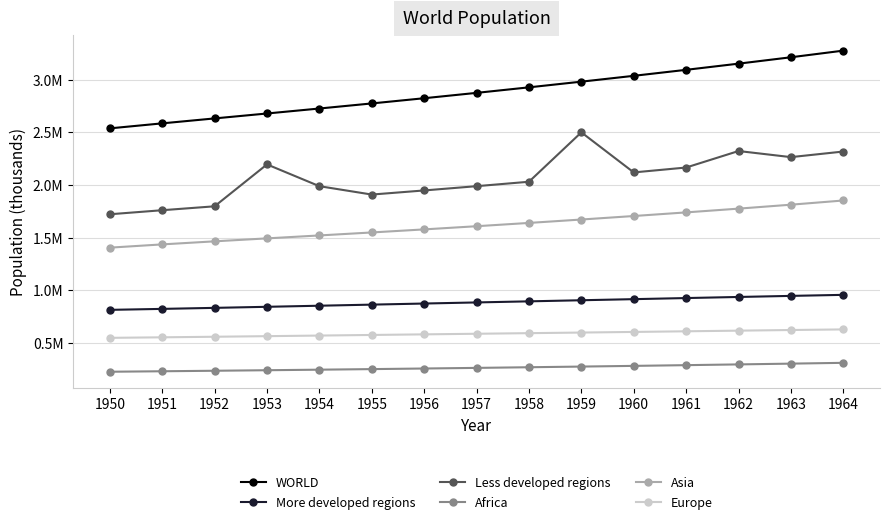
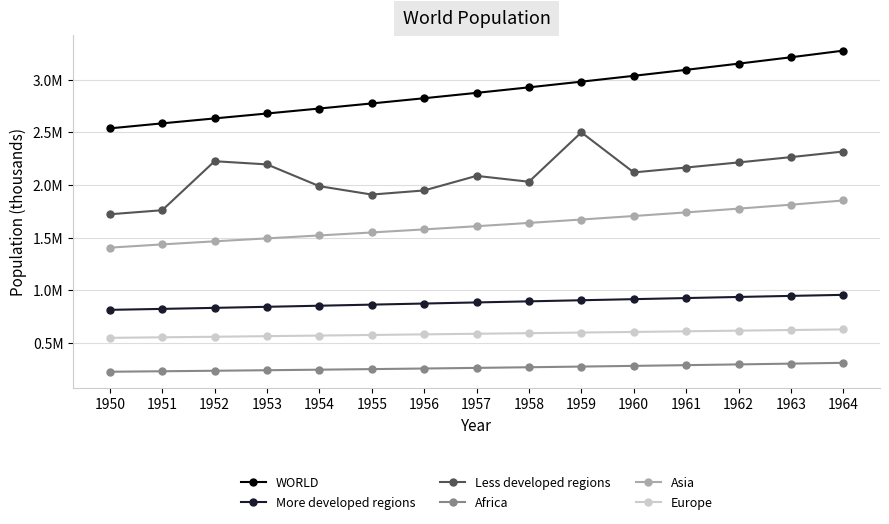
  {
    "Less developed regions": {
      "1950": 1720000,
      "1951": 1760000,
-     "1952": 1800000,
+     "1952": 2220000,
      "1953": 2190000,
      "1954": 1990000,
      "1955": 1910000,
      "1956": 1950000,
-     "1957": 1990000,
+     "1957": 2090000,
      "1958": 2030000,
      "1959": 2500000,
      "1960": 2120000,
      "1961": 2170000,
-     "1962": 2320000,
+     "1962": 2210000,
      "1963": 2260000,
      "1964": 2320000
    }
  }
